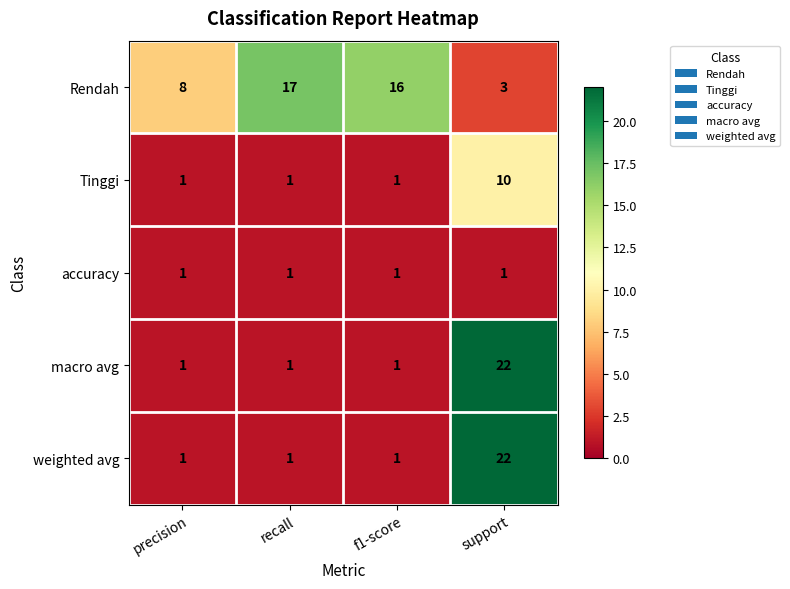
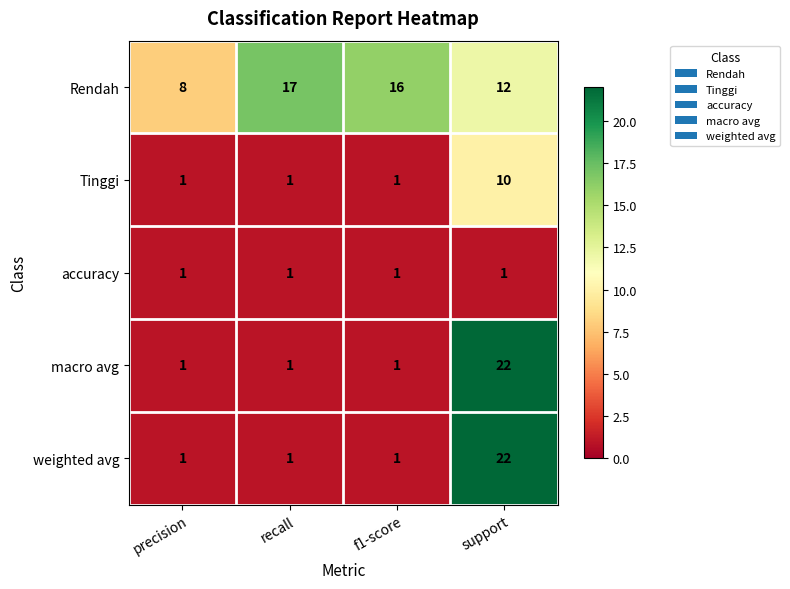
  {
    "Rendah": {
      "precision": 8,
      "recall": 17,
      "f1-score": 16,
-     "support": 3
+     "support": 12
    },
    "Tinggi": {
      "precision": 1,
      "recall": 1,
      "f1-score": 1,
      "support": 10
    },
    "accuracy": {
      "precision": 1,
      "recall": 1,
      "f1-score": 1,
      "support": 1
    },
    "macro avg": {
      "precision": 1,
      "recall": 1,
      "f1-score": 1,
      "support": 22
    },
    "weighted avg": {
      "precision": 1,
      "recall": 1,
      "f1-score": 1,
      "support": 22
    }
  }
